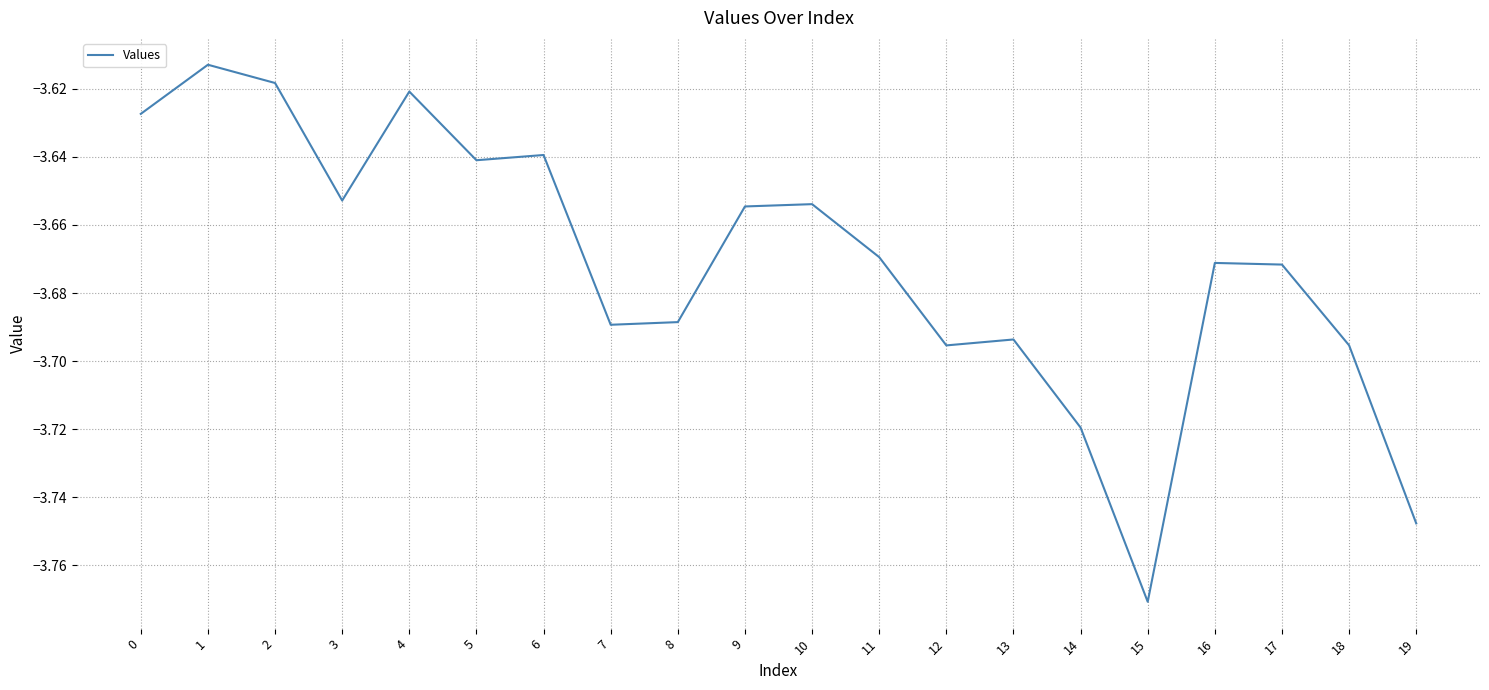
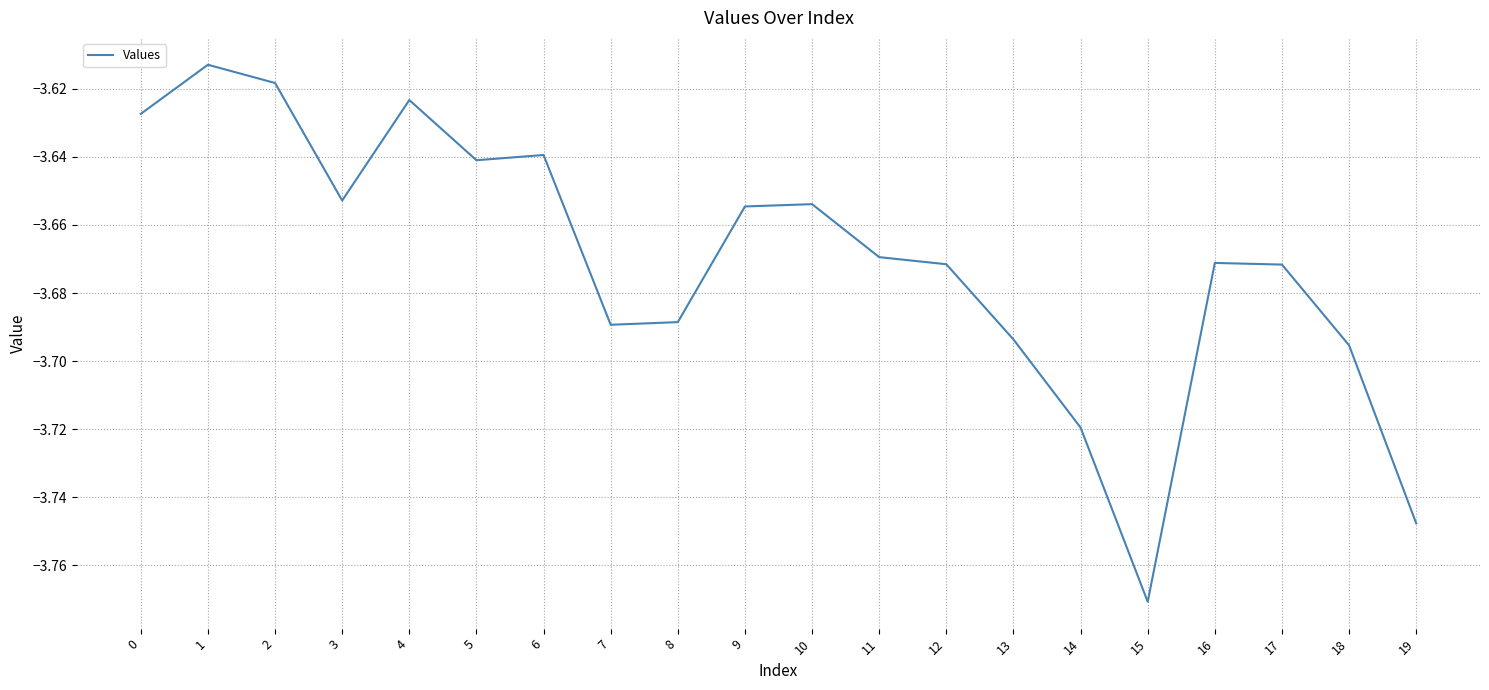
  {
    "0": -3.627,
    "1": -3.613,
    "2": -3.618,
    "3": -3.653,
-   "4": -3.621,
+   "4": -3.623,
    "5": -3.641,
    "6": -3.639,
    "7": -3.689,
    "8": -3.689,
    "9": -3.655,
    "10": -3.654,
    "11": -3.669,
-   "12": -3.695,
+   "12": -3.672,
    "13": -3.694,
    "14": -3.720,
    "15": -3.771,
    "16": -3.671,
    "17": -3.672,
    "18": -3.695,
    "19": -3.748
  }
